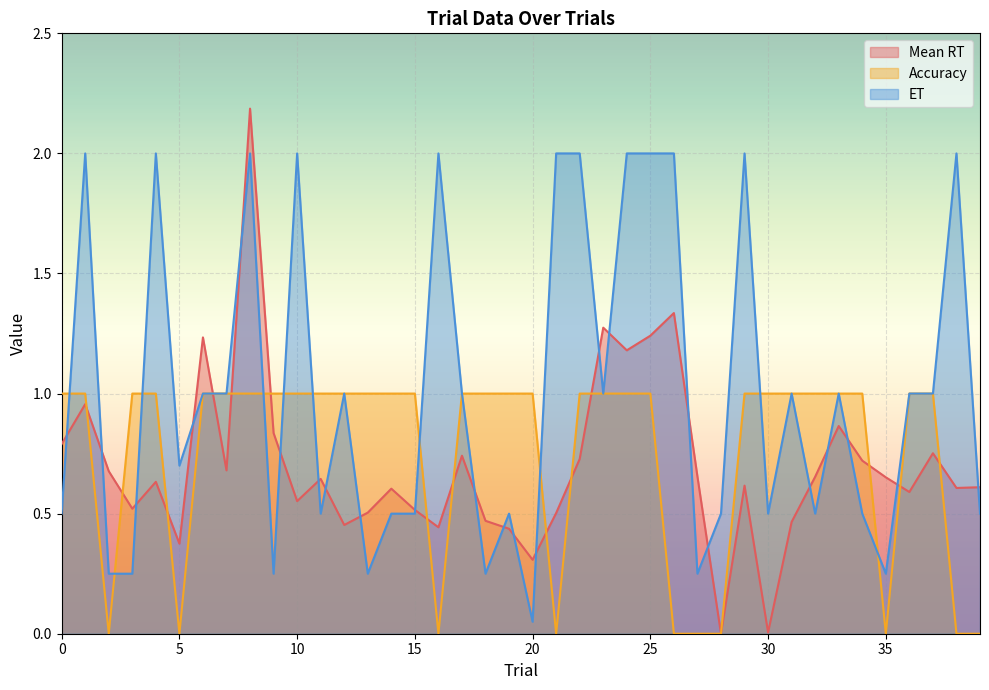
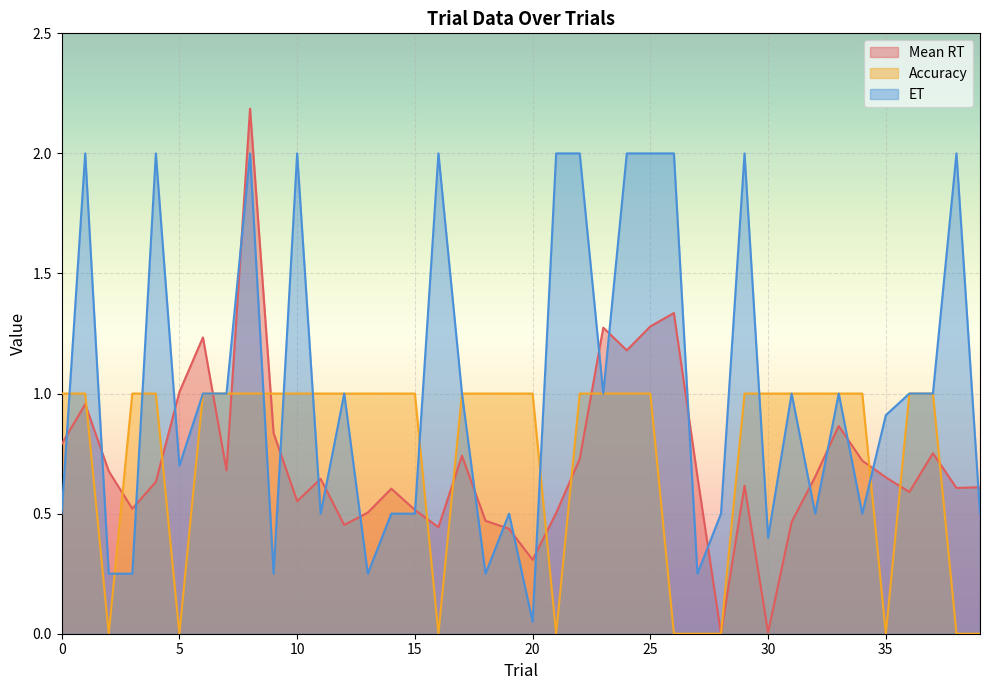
  {
    "Mean RT": {
      "0": 0.79,
-     "5": 0.38,
+     "5": 1.01,
      "10": 0.55,
      "15": 0.52,
      "20": 0.31,
-     "25": 1.24,
+     "25": 1.28,
      "30": 0.01,
      "35": 0.65
    },
    "Accuracy": {
      "0": 1.00,
      "5": 0.00,
      "10": 1.00,
      "15": 1.00,
      "20": 1.00,
      "25": 1.00,
      "30": 1.00,
      "35": 0.00
    },
    "ET": {
      "0": 0.50,
      "5": 0.70,
      "10": 2.00,
      "15": 0.50,
      "20": 0.05,
      "25": 2.00,
-     "30": 0.5,
-     "35": 0.25
+     "30": 0.4,
+     "35": 0.91
    }
  }
